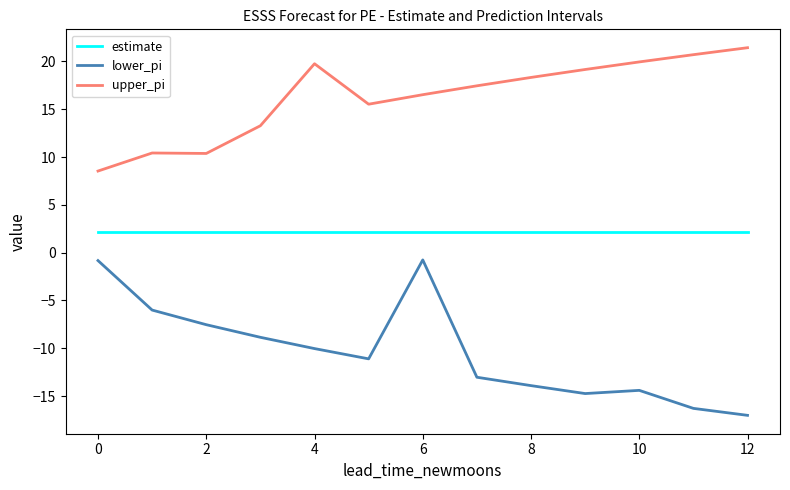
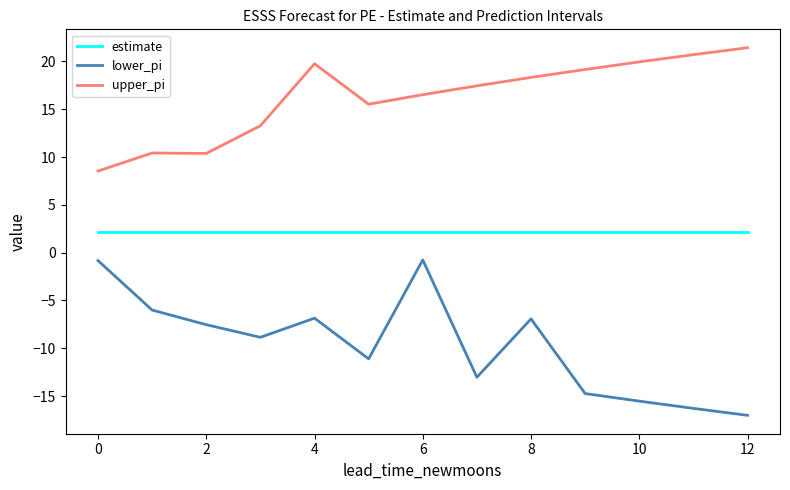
  {
    "estimate": {
      "0": 2,
      "2": 2,
      "4": 2,
      "6": 2,
      "8": 2,
      "10": 2,
      "12": 2
    },
    "lower_pi": {
      "0": -1,
      "2": -8,
-     "4": -10,
+     "4": -7,
      "6": -1,
-     "8": -14,
-     "10": -14,
+     "8": -7,
+     "10": -16,
      "12": -17
    },
    "upper_pi": {
      "0": 9,
      "2": 10,
      "4": 20,
      "6": 17,
      "8": 18,
      "10": 20,
      "12": 21
    }
  }
